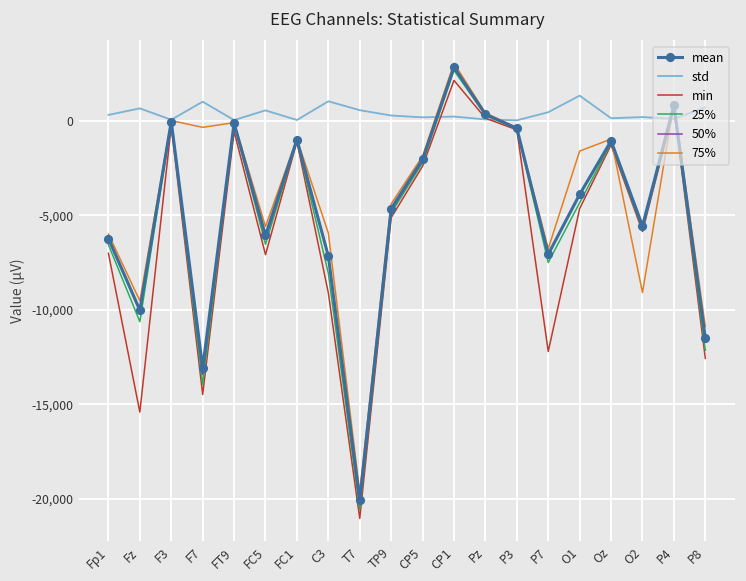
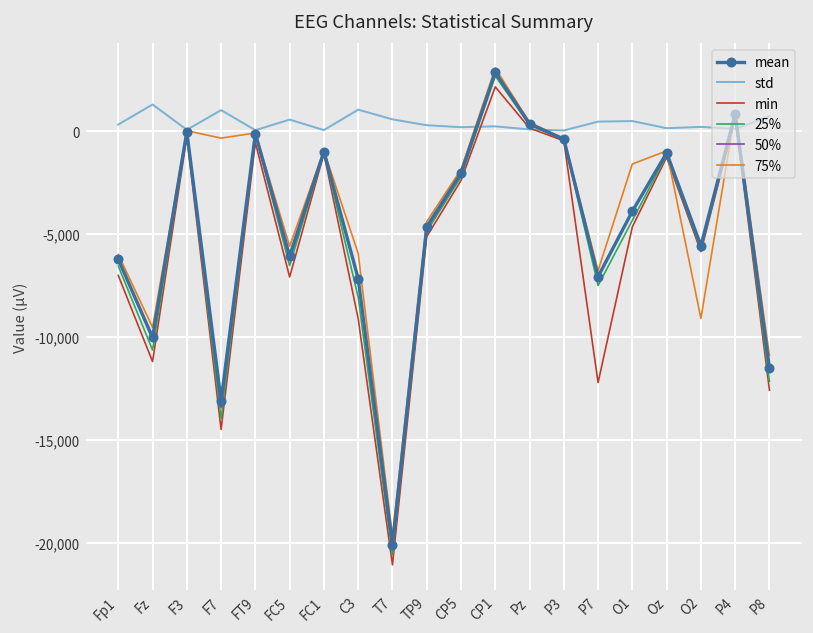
  {
    "mean": {
      "F7": "-13,100",
      "FC5": "-6,100",
      "T7": "-20,100"
    },
    "std": {
      "Fp1": "300",
-     "Fz": "700",
+     "Fz": "1,300",
      "F7": "1,000",
      "FC5": "600",
      "FC1": "100",
      "C3": "1,000",
      "T7": "600",
      "TP9": "300",
      "CP5": "200",
      "CP1": "200",
      "P3": "0",
      "P7": "500",
-     "O1": "1,300",
+     "O1": "500",
      "Oz": "100",
      "O2": "200"
    },
    "min": {
      "Fp1": "-7,000",
-     "Fz": "-15,400",
+     "Fz": "-11,200",
      "F3": "-300",
      "F7": "-14,500",
      "FT9": "-600",
      "FC5": "-7,100",
      "C3": "-9,100",
      "T7": "-21,000",
      "TP9": "-5,100",
      "CP5": "-2,400",
      "CP1": "2,200",
      "P7": "-12,200",
      "O1": "-4,600",
      "P8": "-12,600"
    },
    "25%": {
      "Fp1": "-6,500",
      "Fz": "-10,600",
      "F7": "-14,000",
      "FC5": "-6,500",
      "C3": "-8,100",
      "T7": "-20,600",
      "CP1": "2,700",
      "P7": "-7,500",
      "O1": "-4,300",
      "P8": "-12,100"
    },
    "50%": {
      "F7": "-13,400",
      "FC5": "-6,200",
      "T7": "-20,300"
    },
    "75%": {
      "Fp1": "-6,000",
      "Fz": "-9,500",
      "F7": "-300",
      "FC5": "-5,600",
      "C3": "-5,900",
      "T7": "-19,700",
      "TP9": "-4,400",
      "CP5": "-1,900",
      "CP1": "3,100",
      "P7": "-6,800",
      "O1": "-1,600",
      "O2": "-9,100",
      "P8": "-10,900"
    }
  }
